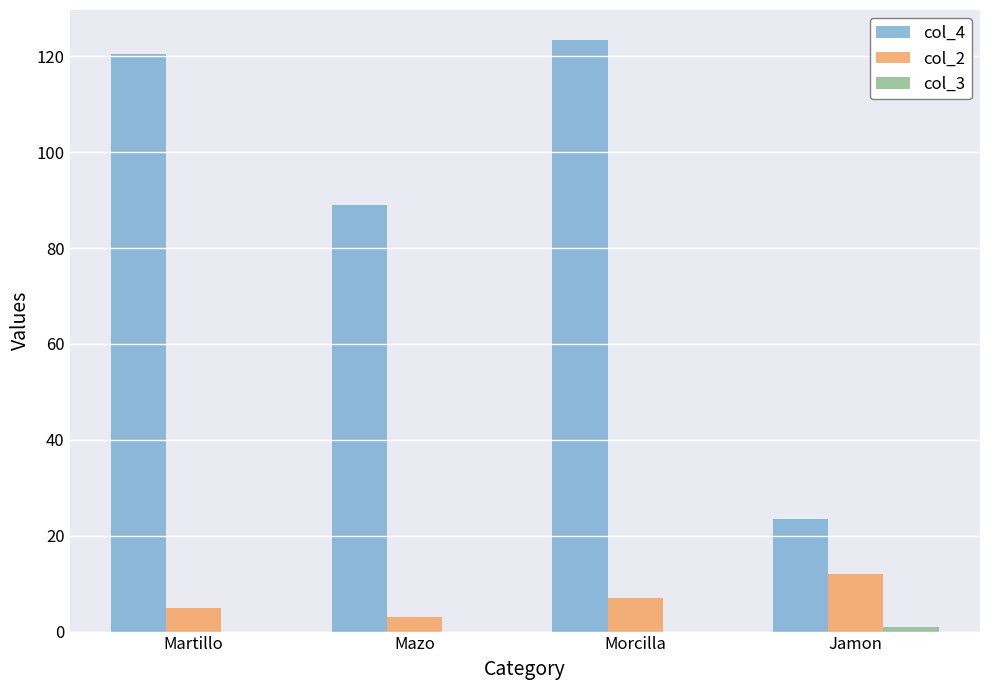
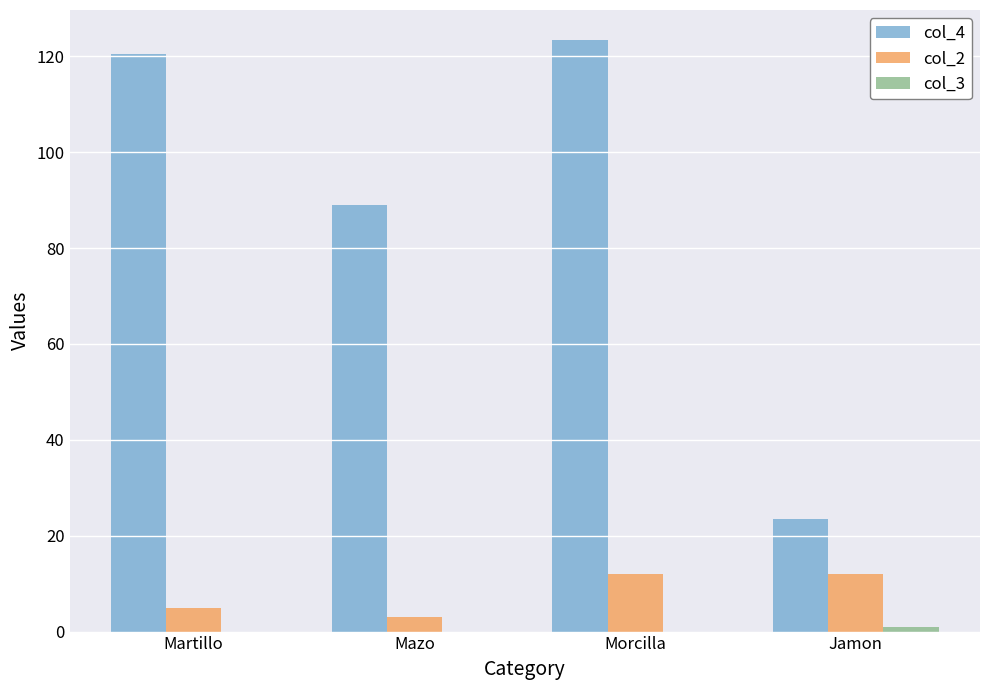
  {
    "col_4": {
      "Martillo": 120,
      "Mazo": 89,
      "Morcilla": 124,
      "Jamon": 24
    },
    "col_2": {
      "Martillo": 5,
      "Mazo": 3,
-     "Morcilla": 7,
+     "Morcilla": 12,
      "Jamon": 12
    },
    "col_3": {
      "Martillo": 0,
      "Mazo": 0,
      "Morcilla": 0,
      "Jamon": 1
    }
  }
